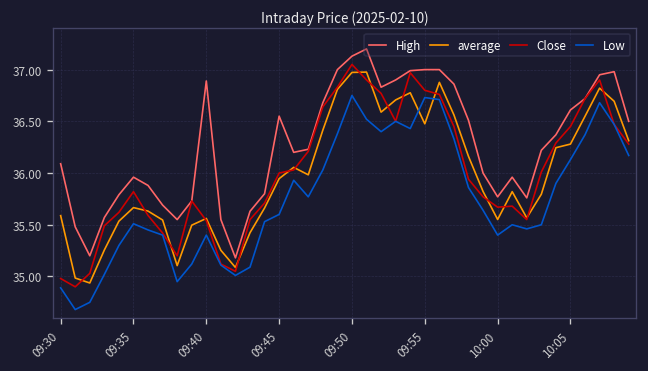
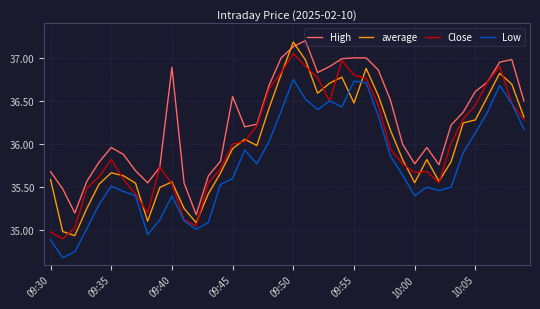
  {
    "High": {
-     "09:30": 36.1,
+     "09:30": 35.7,
      "09:35": 36.0,
      "09:40": 36.9,
      "09:45": 36.6,
      "09:50": 37.1,
      "09:55": 37.0,
      "10:00": 35.8,
      "10:05": 36.6
    },
    "average": {
      "09:30": 35.6,
      "09:35": 35.7,
      "09:45": 35.9,
-     "09:50": 37.0,
+     "09:50": 37.2,
      "09:55": 36.5,
      "10:00": 35.6,
      "10:05": 36.3
    },
    "Close": {
      "09:30": 35.0,
      "09:35": 35.8,
      "09:45": 36.0,
      "09:50": 37.1,
      "09:55": 36.8,
      "10:00": 35.7,
      "10:05": 36.5
    },
    "Low": {
      "09:30": 34.9,
      "09:35": 35.5,
      "09:40": 35.4,
      "09:45": 35.6,
      "09:50": 36.8,
      "09:55": 36.7,
      "10:00": 35.4,
      "10:05": 36.1
    }
  }
